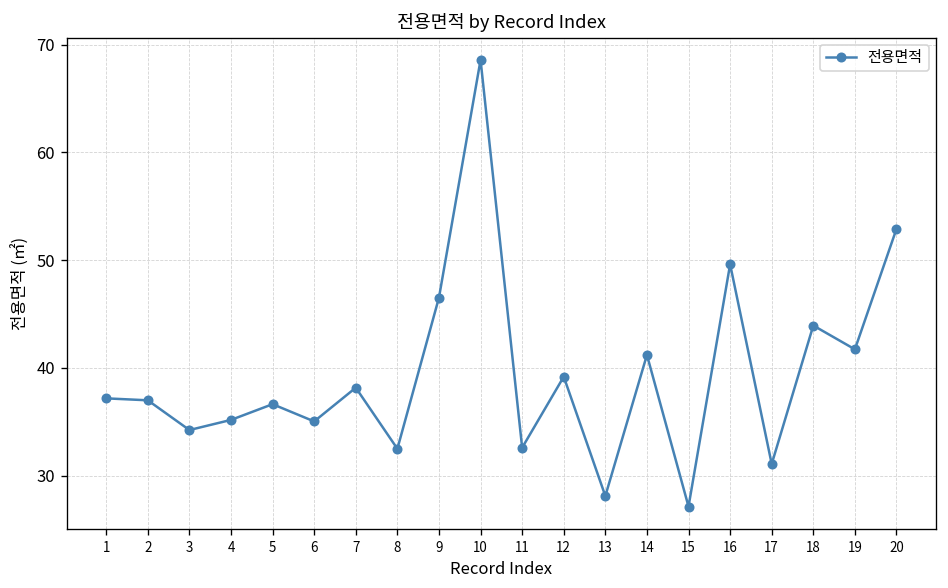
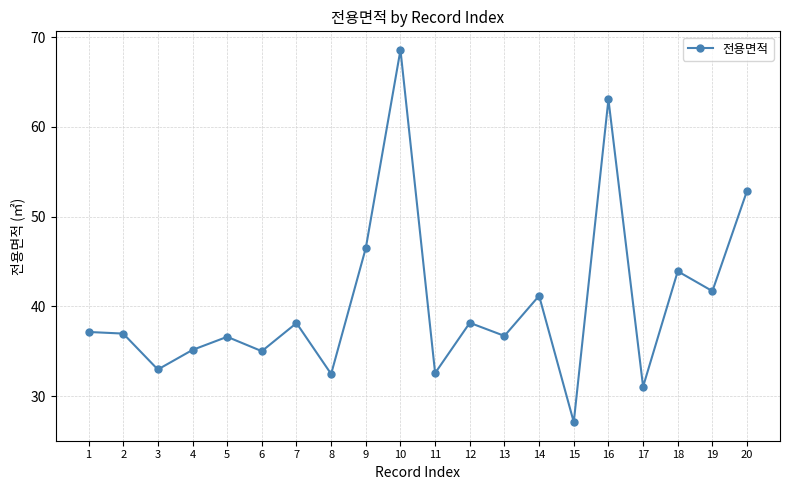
  {
    "1": 37,
    "2": 37,
-   "3": 34,
+   "3": 33,
    "4": 35,
    "5": 37,
    "6": 35,
    "7": 38,
    "8": 32,
    "9": 47,
    "10": 69,
    "11": 33,
-   "12": 39,
-   "13": 28,
+   "12": 38,
+   "13": 37,
    "14": 41,
    "15": 27,
-   "16": 50,
+   "16": 63,
    "17": 31,
    "18": 44,
    "19": 42,
    "20": 53
  }
